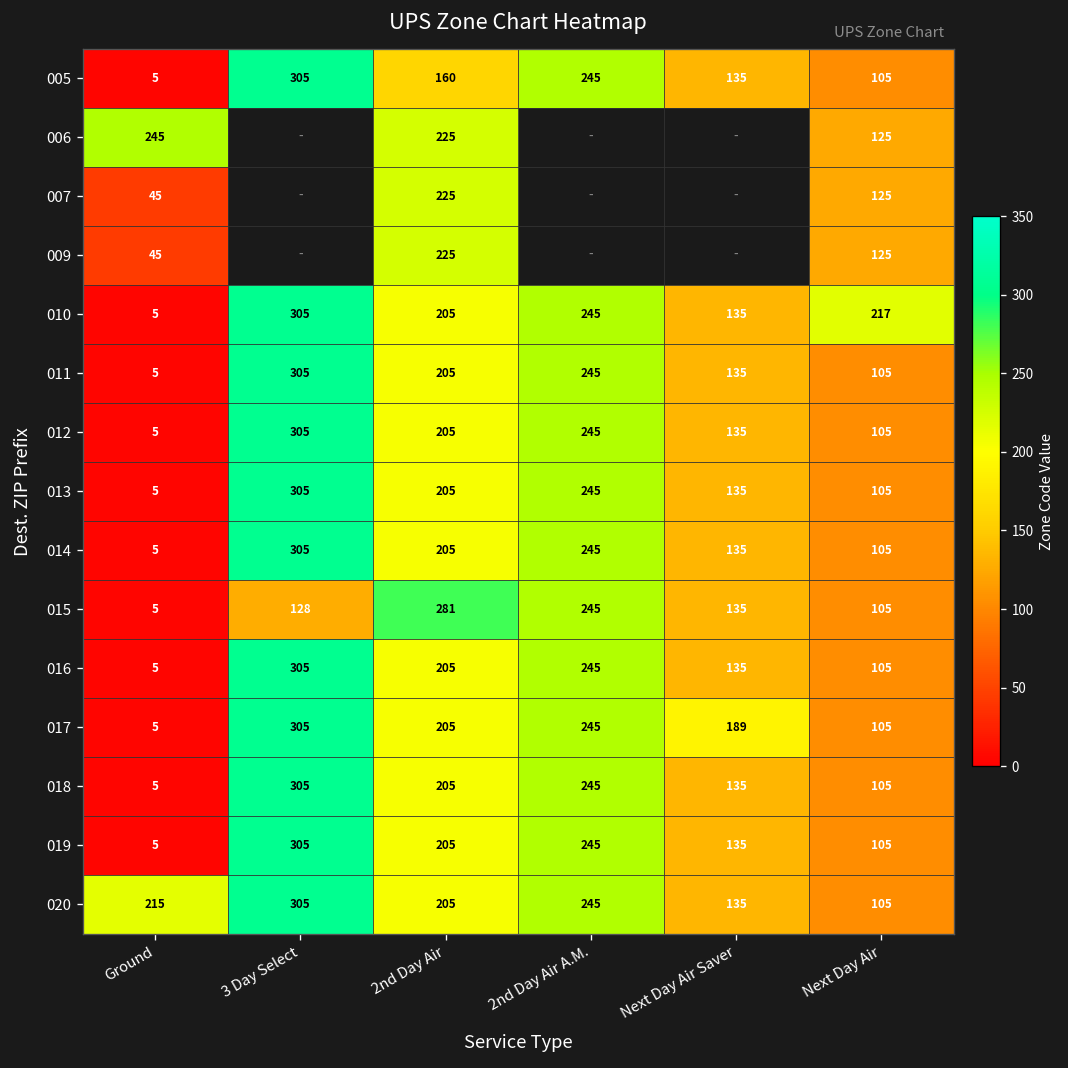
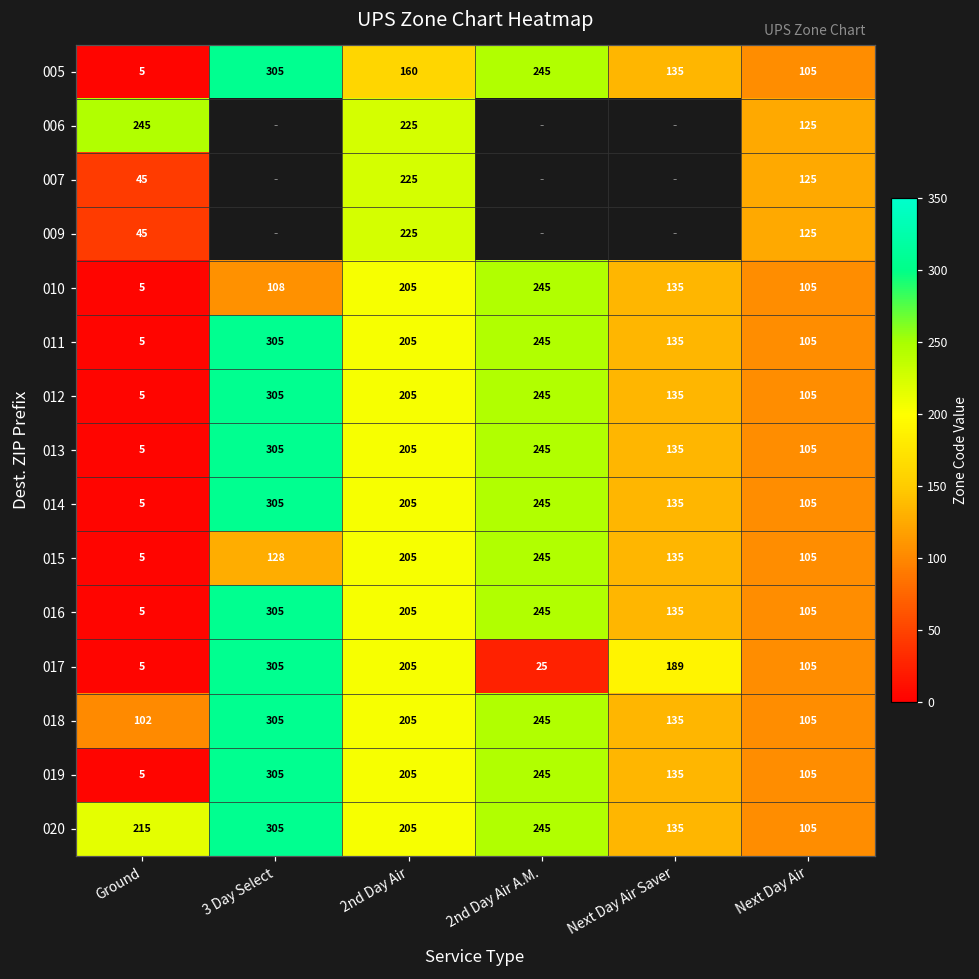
  {
    "005": {
      "Ground": 5,
      "3 Day Select": 305,
      "2nd Day Air": 160,
      "2nd Day Air A.M.": 245,
      "Next Day Air Saver": 135,
      "Next Day Air": 105
    },
    "006": {
      "Ground": 245,
      "2nd Day Air": 225,
      "Next Day Air": 125
    },
    "007": {
      "Ground": 45,
      "2nd Day Air": 225,
      "Next Day Air": 125
    },
    "009": {
      "Ground": 45,
      "2nd Day Air": 225,
      "Next Day Air": 125
    },
    "010": {
      "Ground": 5,
-     "3 Day Select": 305,
+     "3 Day Select": 108,
      "2nd Day Air": 205,
      "2nd Day Air A.M.": 245,
      "Next Day Air Saver": 135,
-     "Next Day Air": 217
+     "Next Day Air": 105
    },
    "011": {
      "Ground": 5,
      "3 Day Select": 305,
      "2nd Day Air": 205,
      "2nd Day Air A.M.": 245,
      "Next Day Air Saver": 135,
      "Next Day Air": 105
    },
    "012": {
      "Ground": 5,
      "3 Day Select": 305,
      "2nd Day Air": 205,
      "2nd Day Air A.M.": 245,
      "Next Day Air Saver": 135,
      "Next Day Air": 105
    },
    "013": {
      "Ground": 5,
      "3 Day Select": 305,
      "2nd Day Air": 205,
      "2nd Day Air A.M.": 245,
      "Next Day Air Saver": 135,
      "Next Day Air": 105
    },
    "014": {
      "Ground": 5,
      "3 Day Select": 305,
      "2nd Day Air": 205,
      "2nd Day Air A.M.": 245,
      "Next Day Air Saver": 135,
      "Next Day Air": 105
    },
    "015": {
      "Ground": 5,
      "3 Day Select": 128,
-     "2nd Day Air": 281,
+     "2nd Day Air": 205,
      "2nd Day Air A.M.": 245,
      "Next Day Air Saver": 135,
      "Next Day Air": 105
    },
    "016": {
      "Ground": 5,
      "3 Day Select": 305,
      "2nd Day Air": 205,
      "2nd Day Air A.M.": 245,
      "Next Day Air Saver": 135,
      "Next Day Air": 105
    },
    "017": {
      "Ground": 5,
      "3 Day Select": 305,
      "2nd Day Air": 205,
-     "2nd Day Air A.M.": 245,
+     "2nd Day Air A.M.": 25,
      "Next Day Air Saver": 189,
      "Next Day Air": 105
    },
    "018": {
-     "Ground": 5,
+     "Ground": 102,
      "3 Day Select": 305,
      "2nd Day Air": 205,
      "2nd Day Air A.M.": 245,
      "Next Day Air Saver": 135,
      "Next Day Air": 105
    },
    "019": {
      "Ground": 5,
      "3 Day Select": 305,
      "2nd Day Air": 205,
      "2nd Day Air A.M.": 245,
      "Next Day Air Saver": 135,
      "Next Day Air": 105
    },
    "020": {
      "Ground": 215,
      "3 Day Select": 305,
      "2nd Day Air": 205,
      "2nd Day Air A.M.": 245,
      "Next Day Air Saver": 135,
      "Next Day Air": 105
    }
  }
